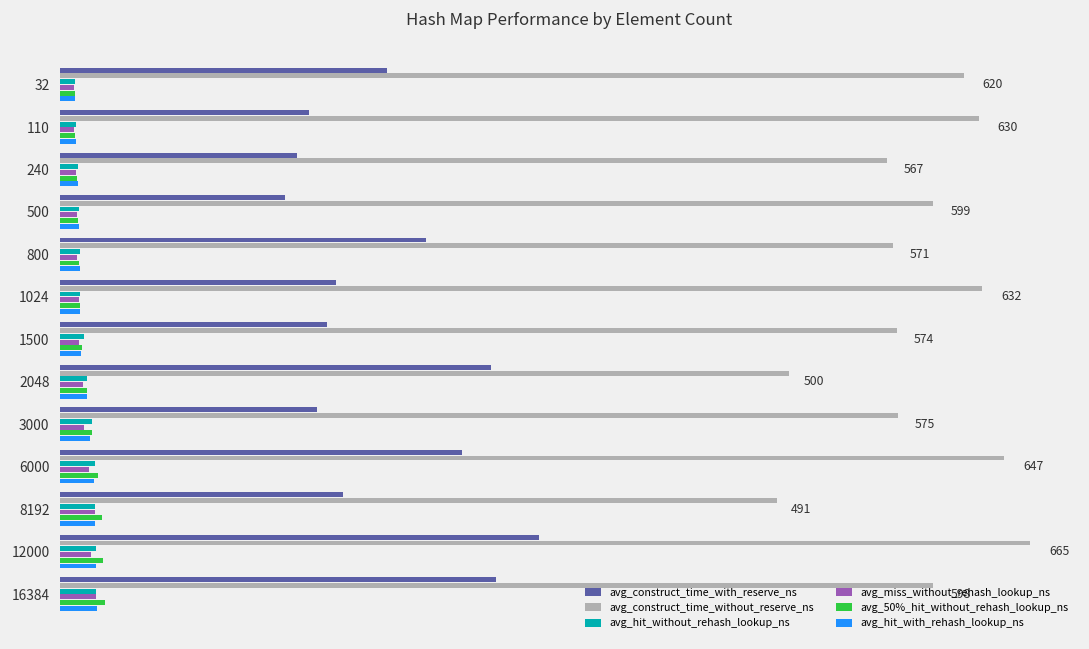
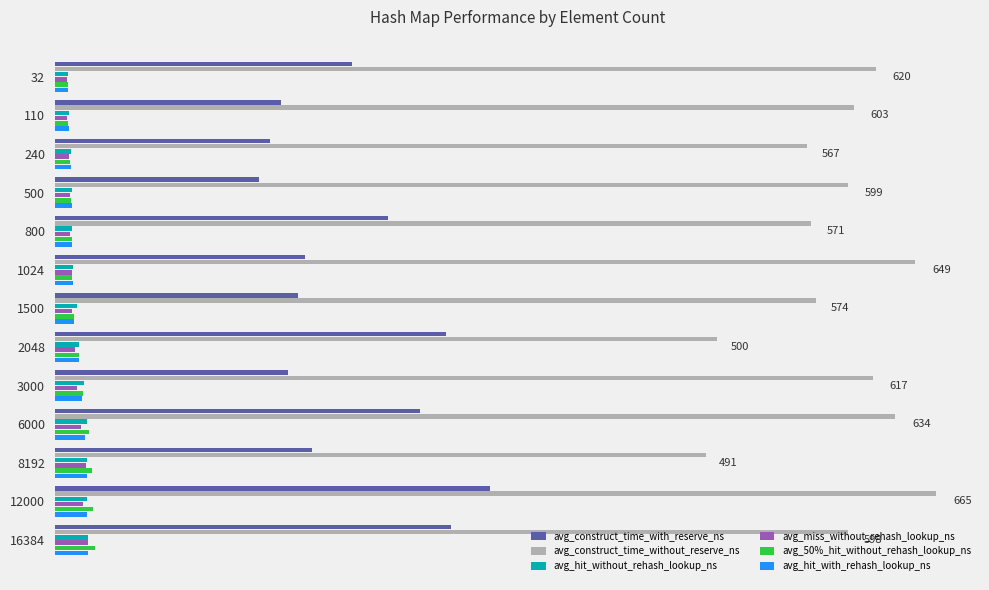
  {
    "avg_construct_time_without_reserve_ns": {
      "32": 620,
-     "110": 630,
+     "110": 603,
      "240": 567,
      "500": 599,
      "800": 571,
-     "1024": 632,
+     "1024": 649,
      "1500": 574,
      "2048": 500,
-     "3000": 575,
-     "6000": 647,
+     "3000": 617,
+     "6000": 634,
      "8192": 491,
      "12000": 665
    }
  }
